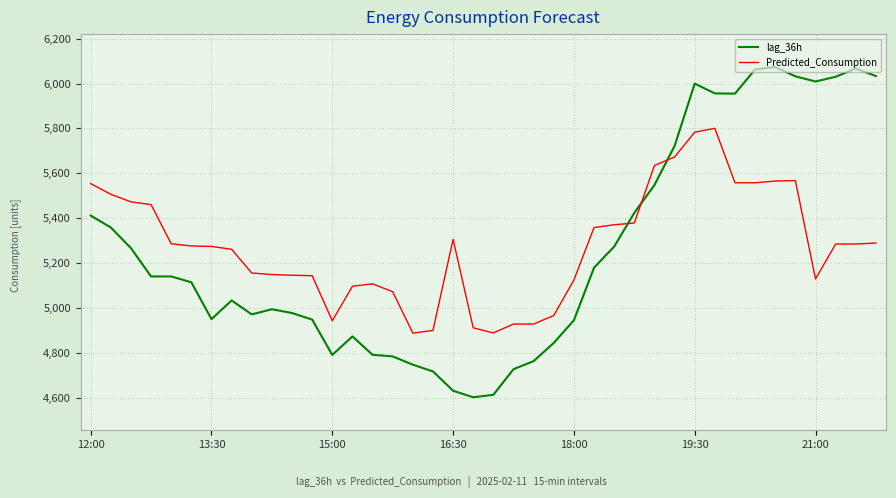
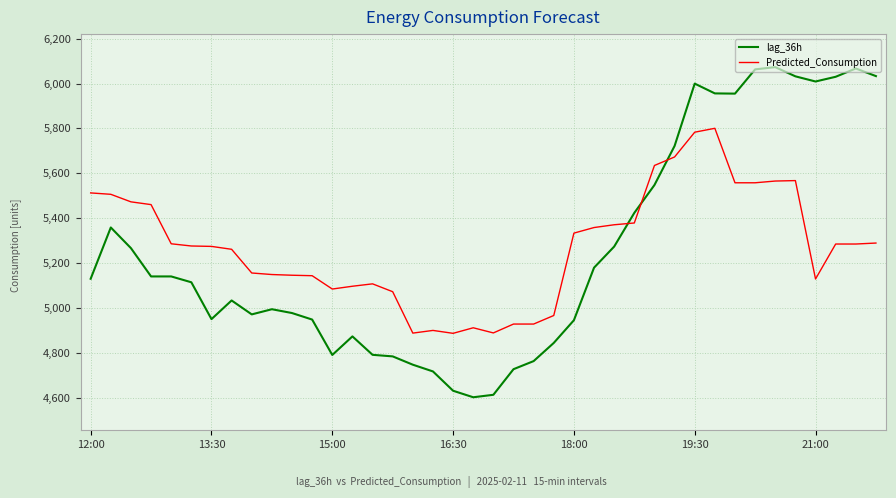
  {
    "lag_36h": {
-     "12:00": "5,410",
+     "12:00": "5,130",
      "13:30": "4,950",
      "15:00": "4,790",
      "16:30": "4,630",
      "18:00": "4,950",
      "19:30": "6,000",
      "21:00": "6,010"
    },
    "Predicted_Consumption": {
-     "12:00": "5,550",
+     "12:00": "5,510",
      "13:30": "5,270",
-     "15:00": "4,940",
-     "16:30": "5,310",
-     "18:00": "5,130",
+     "15:00": "5,080",
+     "16:30": "4,890",
+     "18:00": "5,330",
      "19:30": "5,780",
      "21:00": "5,130"
    }
  }
